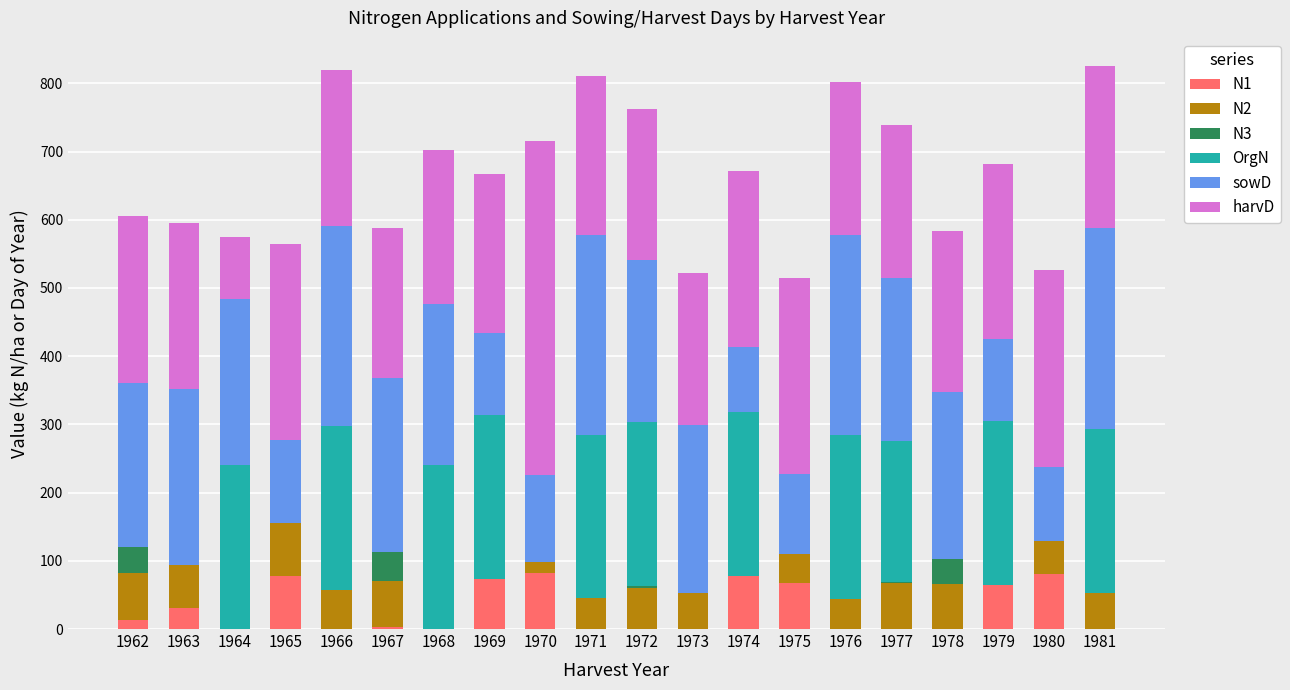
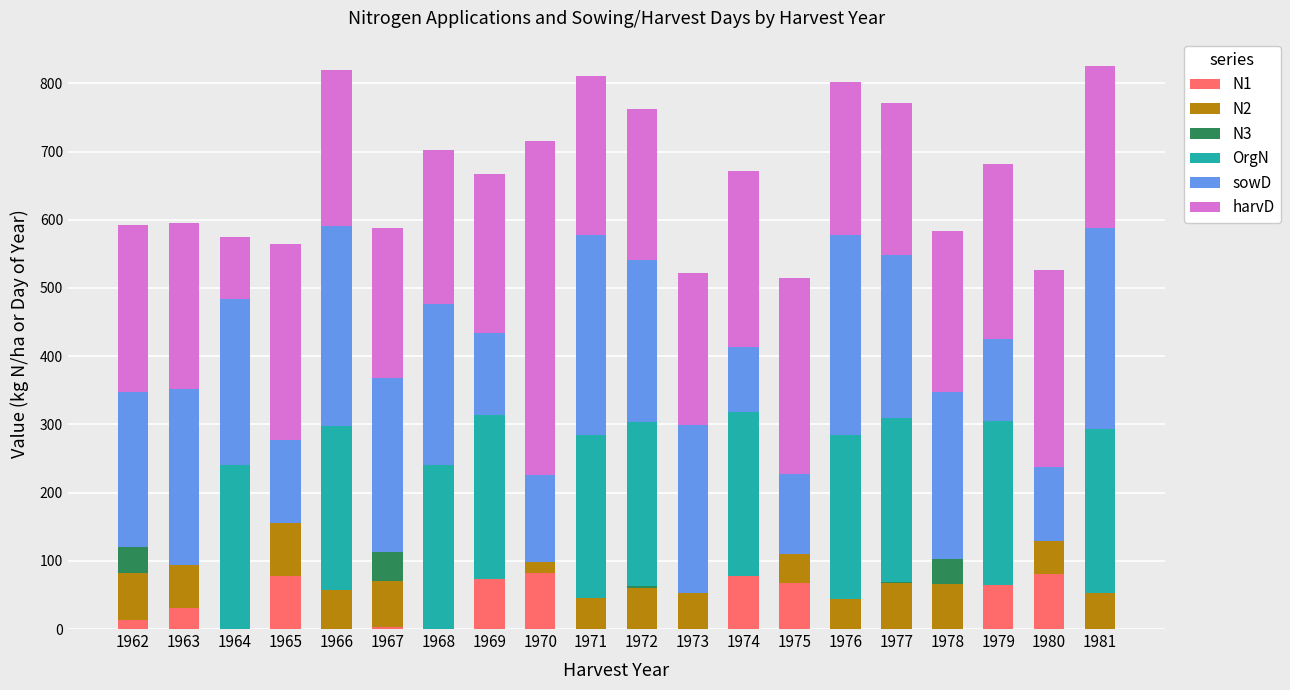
  {
    "N1": {
      "1962": 10,
      "1963": 30,
      "1964": 0,
      "1965": 80,
      "1966": 0,
      "1968": 0,
      "1969": 70,
      "1970": 80,
      "1971": 0,
      "1972": 0,
      "1973": 0,
      "1974": 80,
      "1975": 70,
      "1976": 0,
      "1977": 0,
      "1978": 0,
      "1979": 60,
      "1980": 80,
      "1981": 0
    },
    "N2": {
      "1962": 70,
      "1963": 60,
      "1964": 0,
      "1965": 80,
      "1966": 60,
      "1967": 70,
      "1968": 0,
      "1969": 0,
      "1970": 20,
      "1971": 50,
      "1972": 60,
      "1973": 50,
      "1974": 0,
      "1975": 40,
      "1976": 40,
      "1977": 70,
      "1978": 70,
      "1979": 0,
      "1980": 50,
      "1981": 50
    },
    "N3": {
      "1962": 40,
      "1963": 0,
      "1964": 0,
      "1965": 0,
      "1966": 0,
      "1967": 40,
      "1968": 0,
      "1969": 0,
      "1970": 0,
      "1971": 0,
      "1974": 0,
      "1975": 0,
      "1976": 0,
      "1978": 40,
      "1979": 0,
      "1980": 0,
      "1981": 0
    },
    "OrgN": {
      "1962": 0,
      "1963": 0,
      "1964": 240,
      "1965": 0,
      "1966": 240,
      "1967": 0,
      "1968": 240,
      "1969": 240,
      "1970": 0,
      "1971": 240,
      "1972": 240,
      "1973": 0,
      "1974": 240,
      "1975": 0,
      "1976": 240,
-     "1977": 210,
+     "1977": 240,
      "1978": 0,
      "1979": 240,
      "1980": 0,
      "1981": 240
    },
    "sowD": {
-     "1962": 240,
+     "1962": 230,
      "1963": 260,
      "1964": 240,
      "1965": 120,
      "1966": 290,
      "1967": 250,
      "1968": 240,
      "1969": 120,
      "1970": 130,
      "1971": 290,
      "1972": 240,
      "1973": 240,
      "1974": 100,
      "1975": 120,
      "1976": 290,
      "1977": 240,
      "1978": 240,
      "1979": 120,
      "1980": 110,
      "1981": 290
    },
    "harvD": {
      "1962": 240,
      "1963": 240,
      "1964": 90,
      "1965": 290,
      "1966": 230,
      "1967": 220,
      "1968": 230,
      "1969": 230,
      "1970": 490,
      "1971": 230,
      "1972": 220,
      "1973": 220,
      "1974": 260,
      "1975": 290,
      "1976": 220,
      "1977": 220,
      "1978": 240,
      "1979": 260,
      "1980": 290,
      "1981": 240
    }
  }
